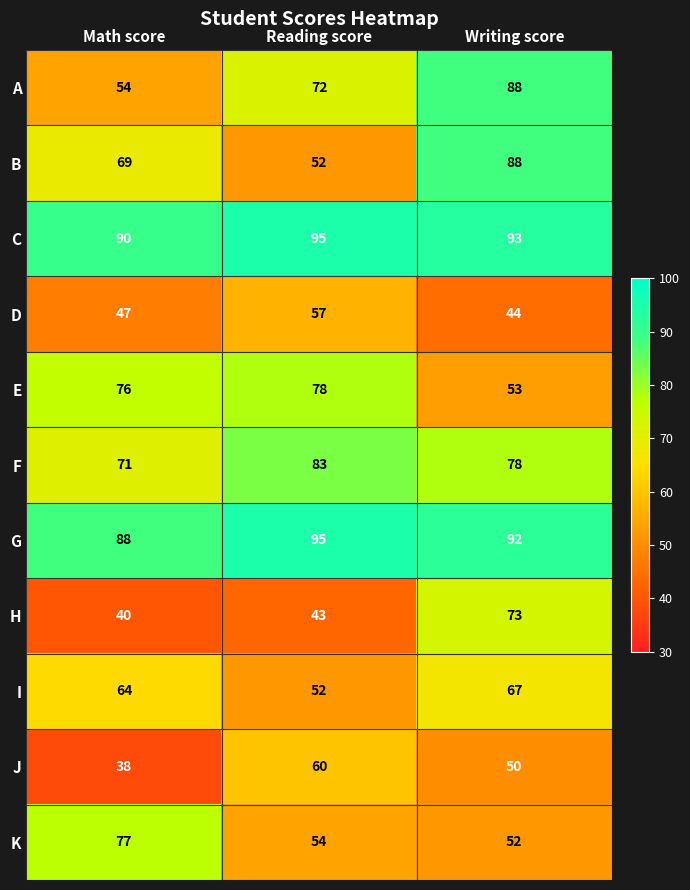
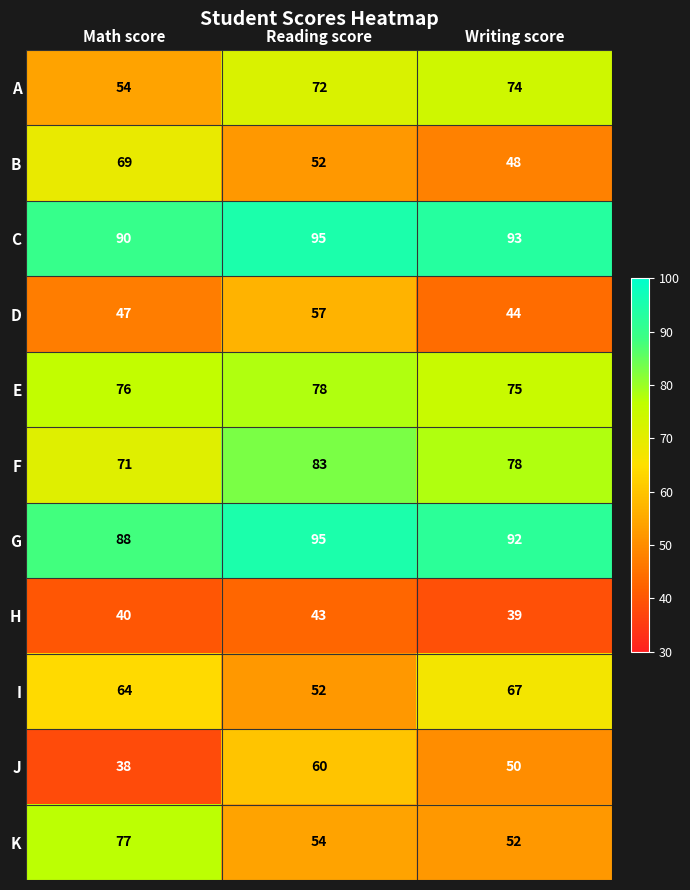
  {
    "A": {
      "Math score": 54,
      "Reading score": 72,
-     "Writing score": 88
+     "Writing score": 74
    },
    "B": {
      "Math score": 69,
      "Reading score": 52,
-     "Writing score": 88
+     "Writing score": 48
    },
    "C": {
      "Math score": 90,
      "Reading score": 95,
      "Writing score": 93
    },
    "D": {
      "Math score": 47,
      "Reading score": 57,
      "Writing score": 44
    },
    "E": {
      "Math score": 76,
      "Reading score": 78,
-     "Writing score": 53
+     "Writing score": 75
    },
    "F": {
      "Math score": 71,
      "Reading score": 83,
      "Writing score": 78
    },
    "G": {
      "Math score": 88,
      "Reading score": 95,
      "Writing score": 92
    },
    "H": {
      "Math score": 40,
      "Reading score": 43,
-     "Writing score": 73
+     "Writing score": 39
    },
    "I": {
      "Math score": 64,
      "Reading score": 52,
      "Writing score": 67
    },
    "J": {
      "Math score": 38,
      "Reading score": 60,
      "Writing score": 50
    },
    "K": {
      "Math score": 77,
      "Reading score": 54,
      "Writing score": 52
    }
  }
